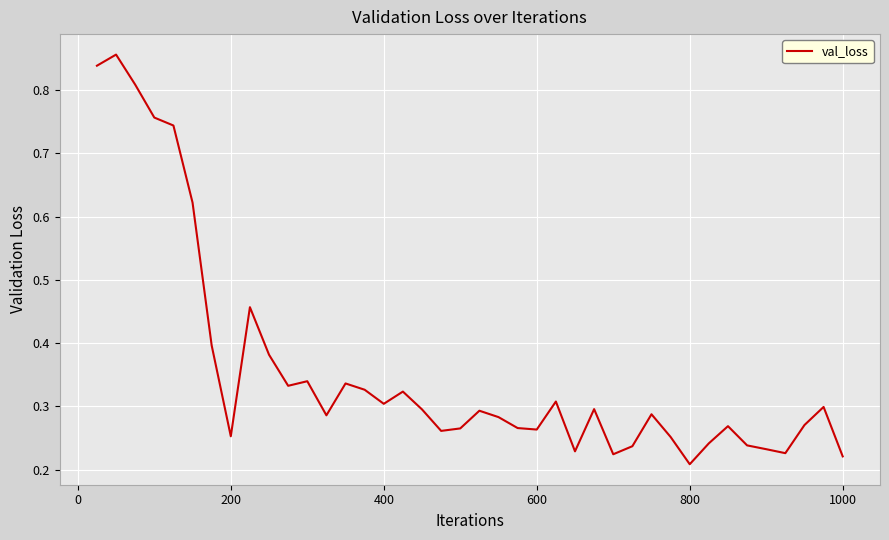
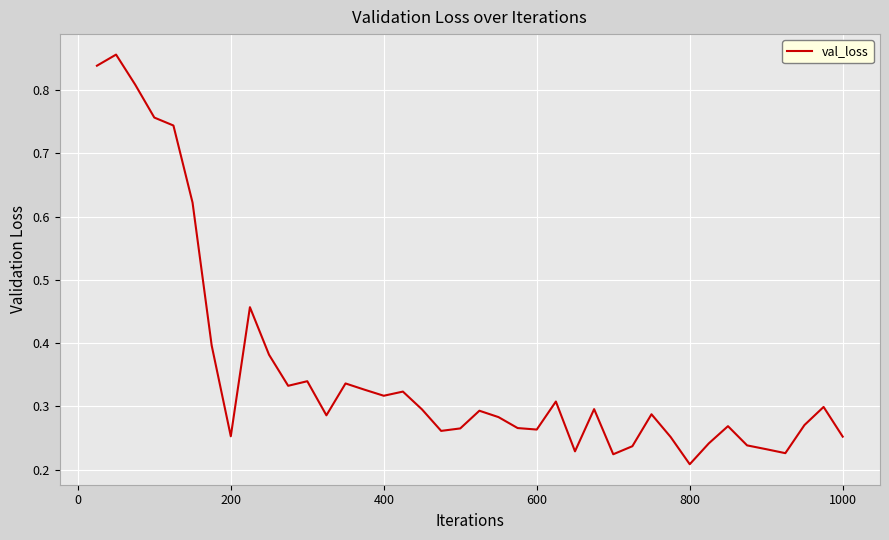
  {
    "200": 0.25,
-   "400": 0.30,
+   "400": 0.32,
    "600": 0.26,
    "800": 0.21,
-   "1000": 0.22
+   "1000": 0.25
  }
